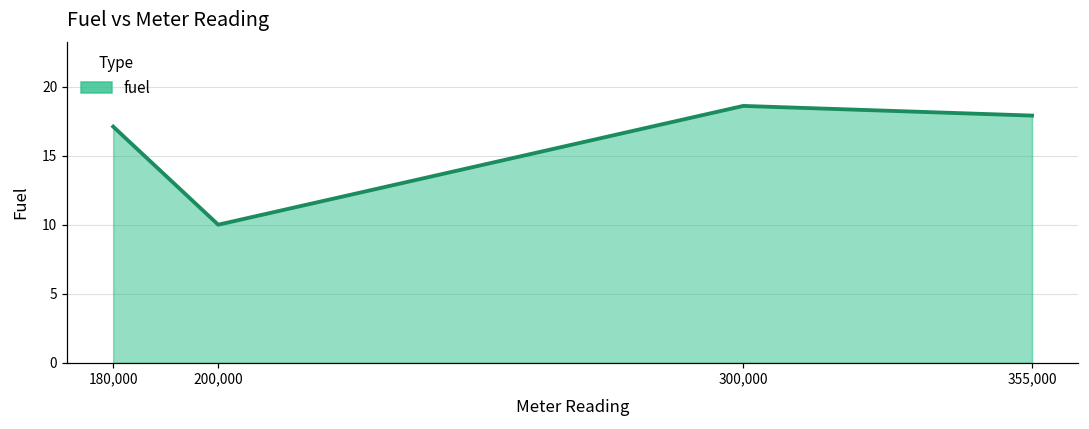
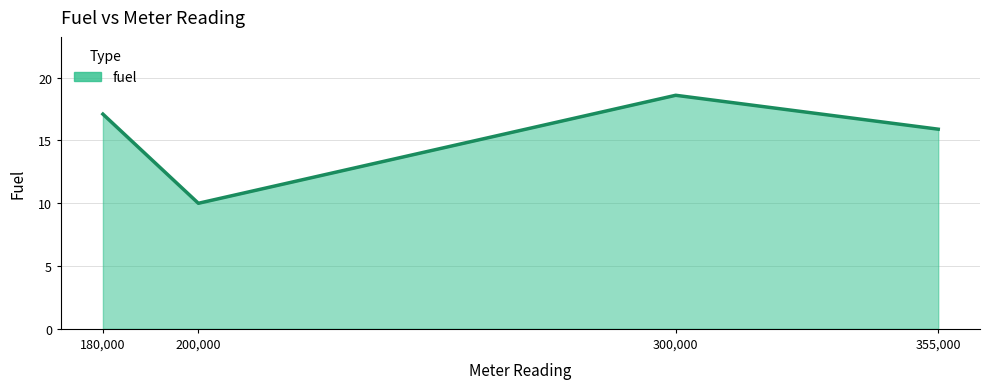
  {
    "180,000": 17.1,
    "200,000": 10.0,
    "300,000": 18.6,
-   "355,000": 17.9
+   "355,000": 15.9
  }
